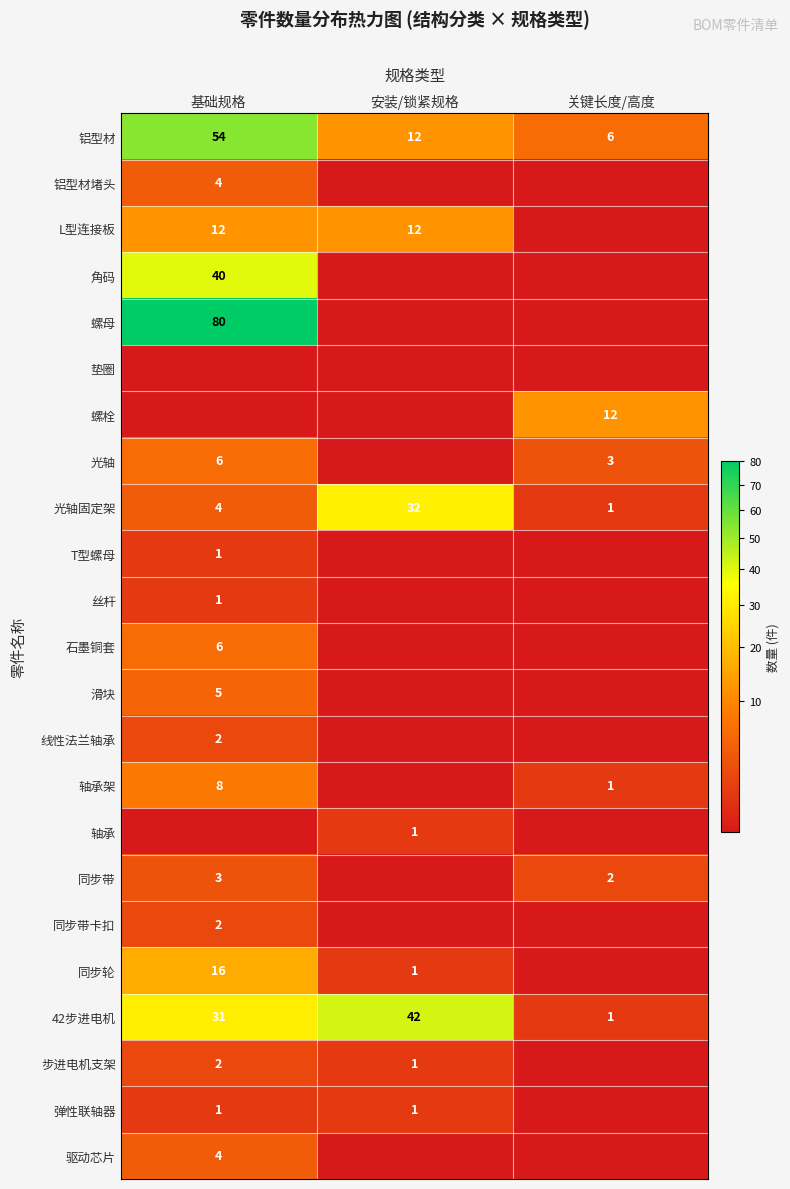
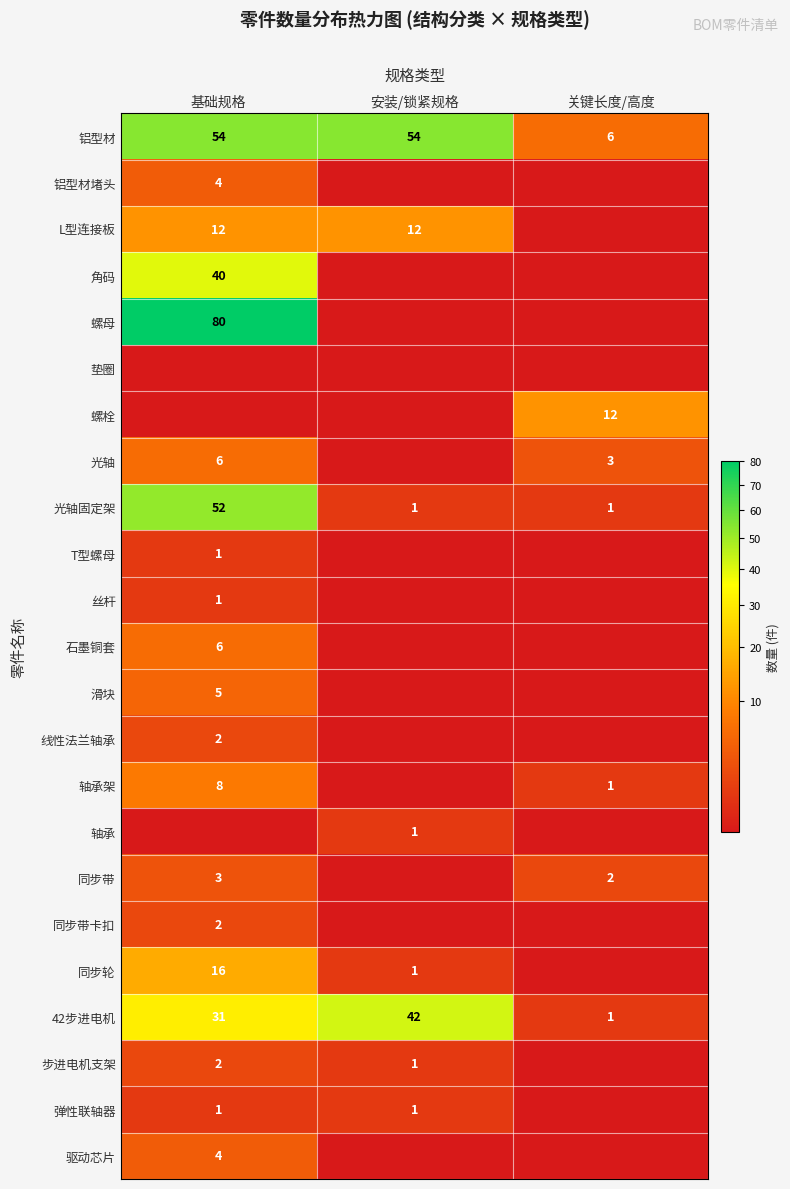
  {
    "铝型材": {
      "基础规格": 54,
-     "安装/锁紧规格": 12,
+     "安装/锁紧规格": 54,
      "关键长度/高度": 6
    },
    "铝型材堵头": {
      "基础规格": 4
    },
    "L型连接板": {
      "基础规格": 12,
      "安装/锁紧规格": 12
    },
    "角码": {
      "基础规格": 40
    },
    "螺母": {
      "基础规格": 80
    },
    "螺栓": {
      "关键长度/高度": 12
    },
    "光轴": {
      "基础规格": 6,
      "关键长度/高度": 3
    },
    "光轴固定架": {
-     "基础规格": 4,
-     "安装/锁紧规格": 32,
+     "基础规格": 52,
+     "安装/锁紧规格": 1,
      "关键长度/高度": 1
    },
    "T型螺母": {
      "基础规格": 1
    },
    "丝杆": {
      "基础规格": 1
    },
    "石墨铜套": {
      "基础规格": 6
    },
    "滑块": {
      "基础规格": 5
    },
    "线性法兰轴承": {
      "基础规格": 2
    },
    "轴承架": {
      "基础规格": 8,
      "关键长度/高度": 1
    },
    "轴承": {
      "安装/锁紧规格": 1
    },
    "同步带": {
      "基础规格": 3,
      "关键长度/高度": 2
    },
    "同步带卡扣": {
      "基础规格": 2
    },
    "同步轮": {
      "基础规格": 16,
      "安装/锁紧规格": 1
    },
    "42步进电机": {
      "基础规格": 31,
      "安装/锁紧规格": 42,
      "关键长度/高度": 1
    },
    "步进电机支架": {
      "基础规格": 2,
      "安装/锁紧规格": 1
    },
    "弹性联轴器": {
      "基础规格": 1,
      "安装/锁紧规格": 1
    },
    "驱动芯片": {
      "基础规格": 4
    }
  }
